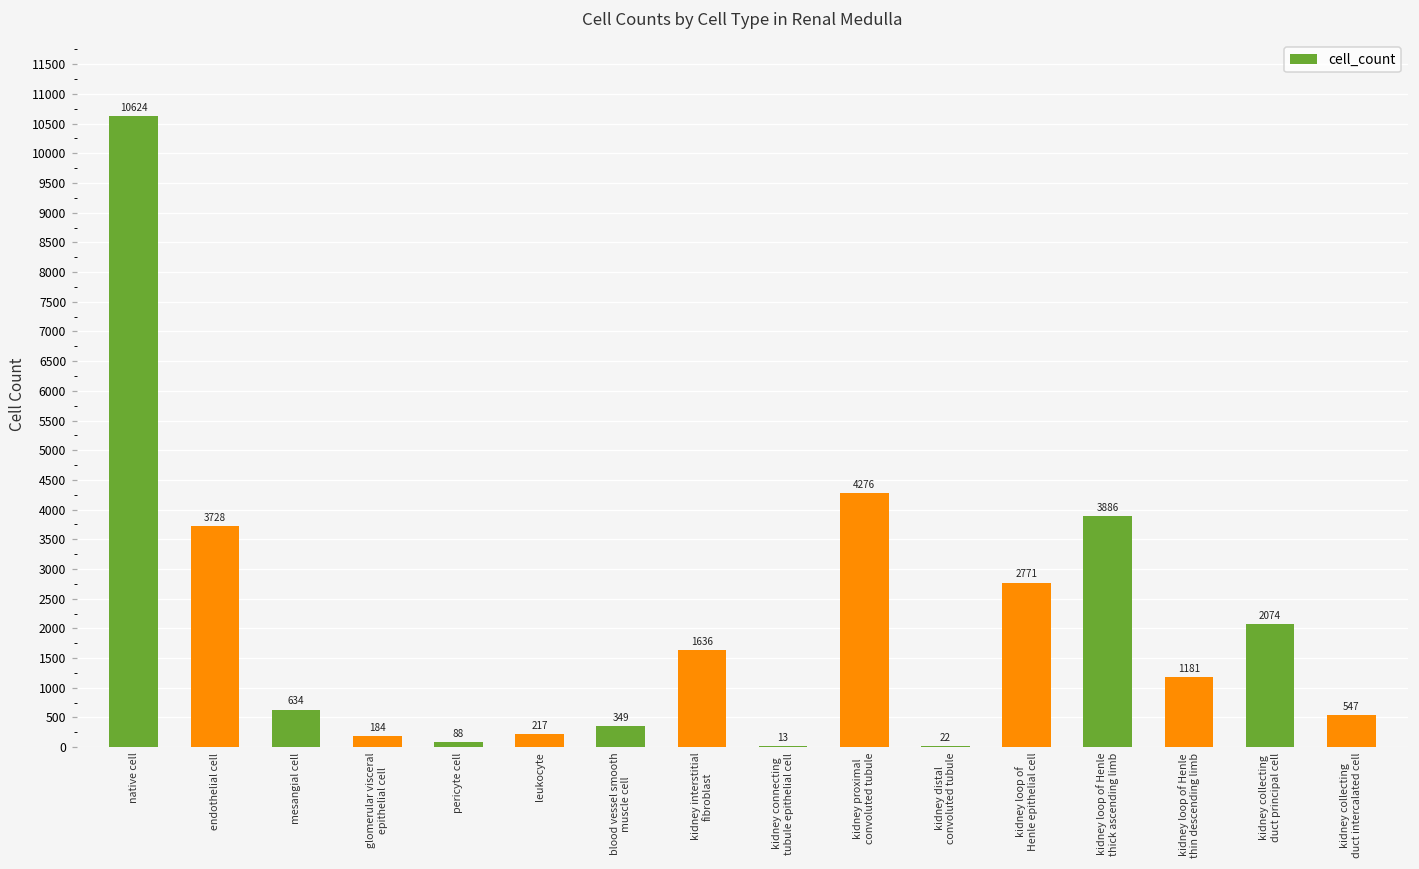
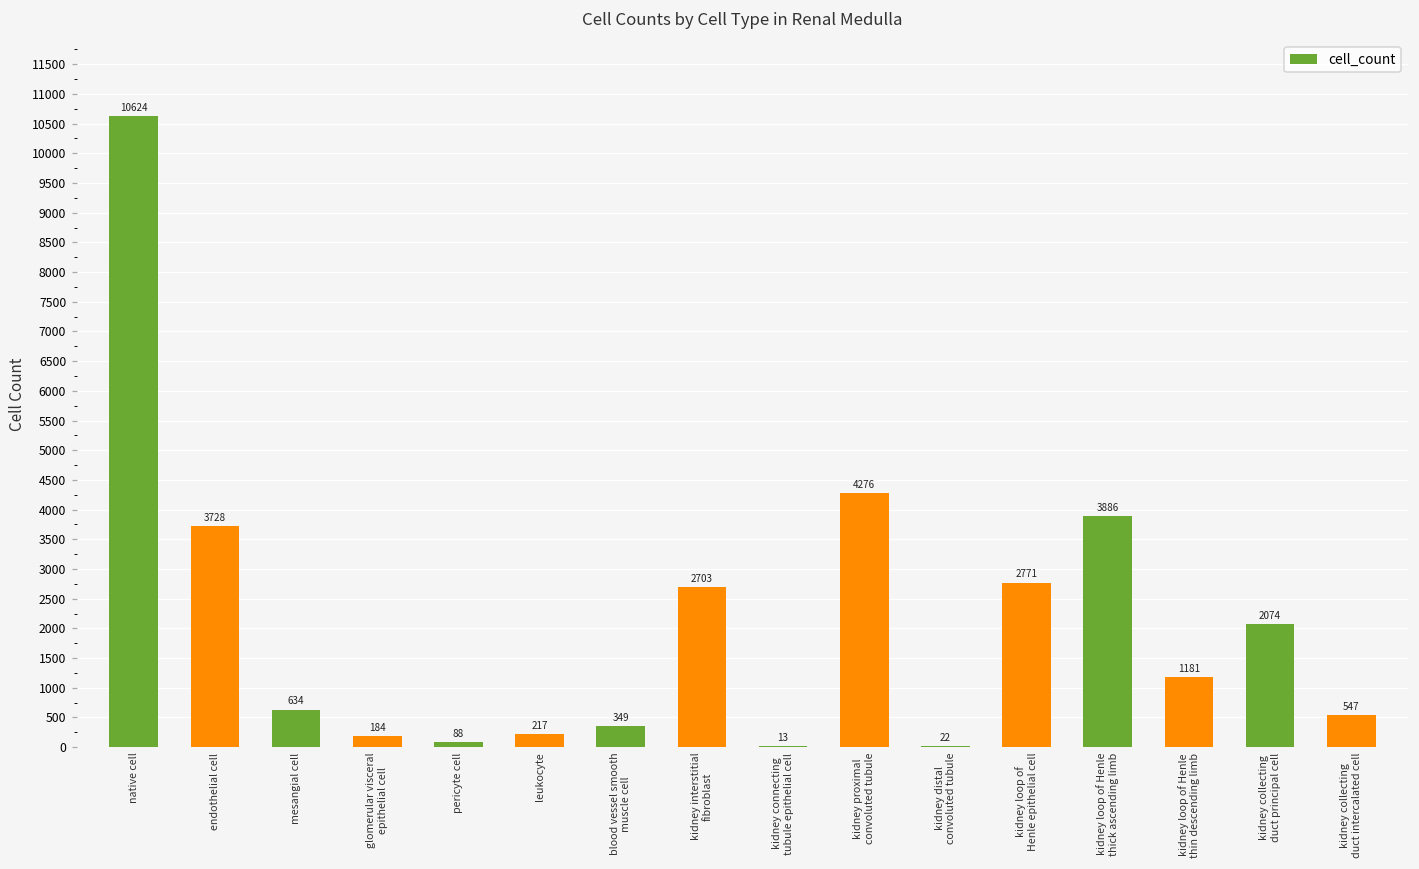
  {
    "native cell": 10624,
    "endothelial cell": 3728,
    "mesangial cell": 634,
    "glomerular visceral epithelial cell": 184,
    "pericyte cell": 88,
    "leukocyte": 217,
    "blood vessel smooth muscle cell": 349,
-   "kidney interstitial fibroblast": 1636,
+   "kidney interstitial fibroblast": 2703,
    "kidney connecting tubule epithelial cell": 13,
    "kidney proximal convoluted tubule": 4276,
    "kidney distal convoluted tubule": 22,
    "kidney loop of Henle epithelial cell": 2771,
    "kidney loop of Henle thick ascending limb": 3886,
    "kidney loop of Henle thin descending limb": 1181,
    "kidney collecting duct principal cell": 2074,
    "kidney collecting duct intercalated cell": 547
  }
